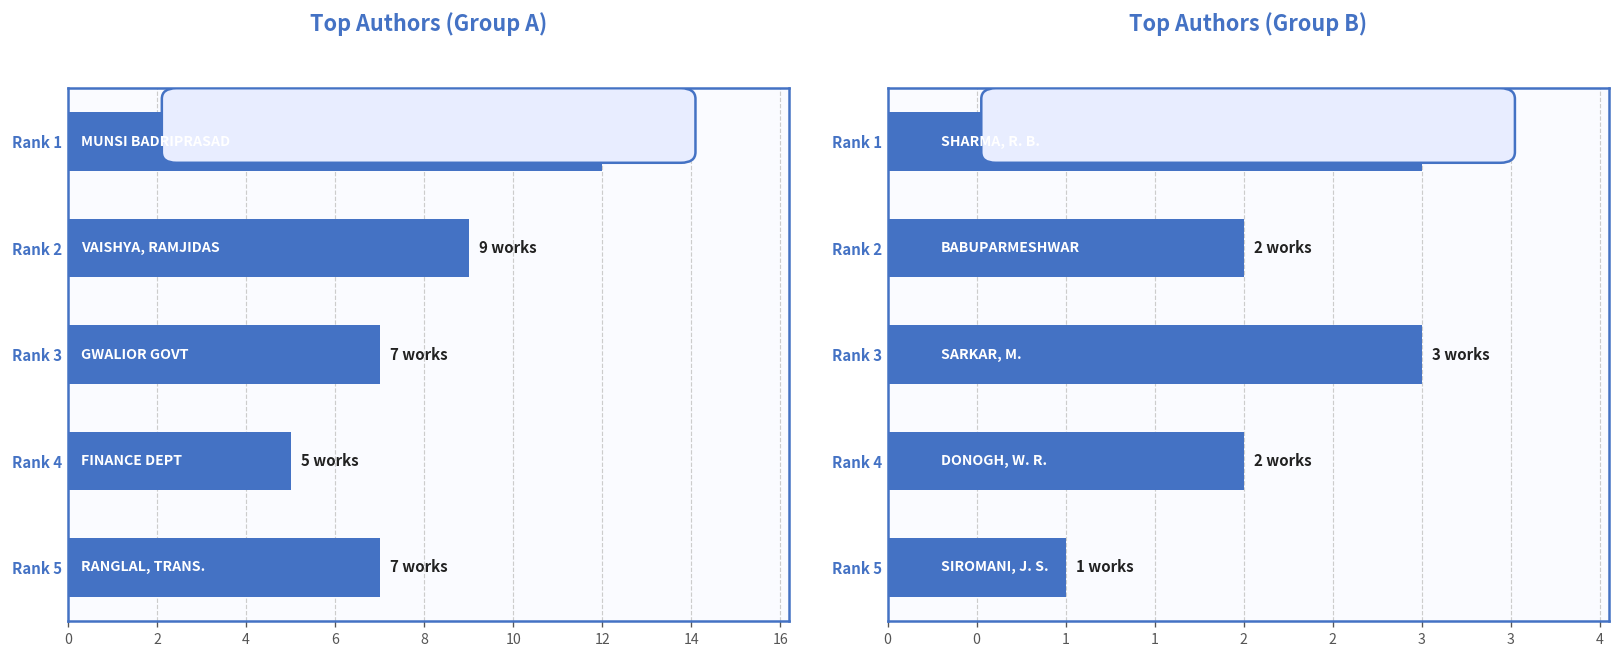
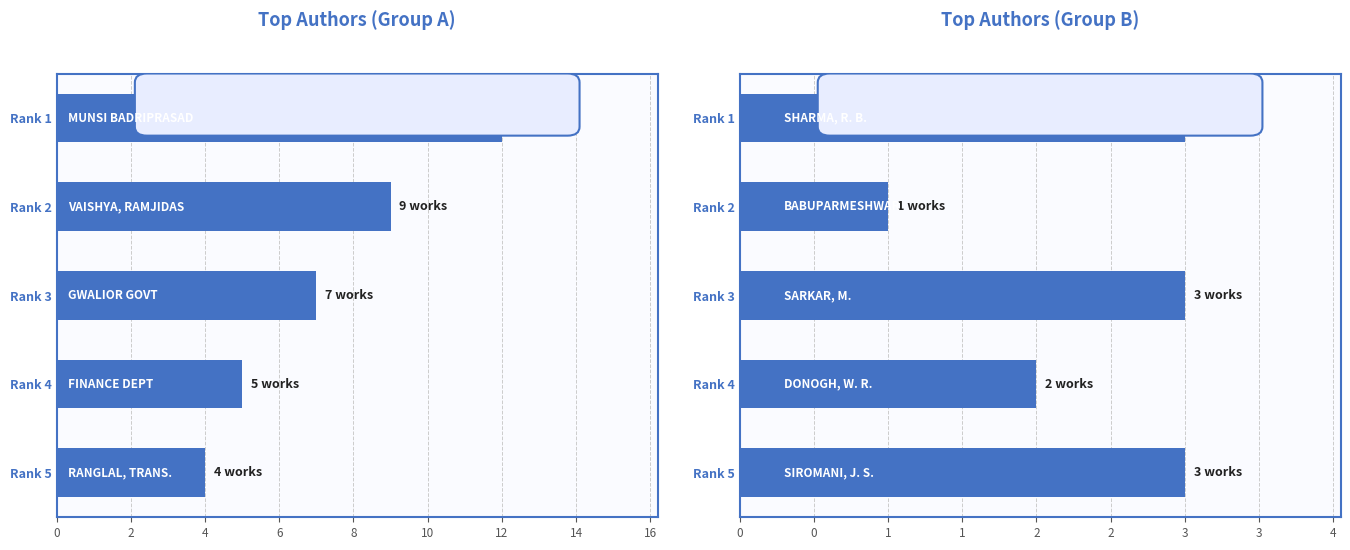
  {
    "Top Authors (Group A)": {
      "Rank 2": 9,
      "Rank 3": 7,
      "Rank 4": 5,
-     "Rank 5": 7
+     "Rank 5": 4
    },
    "Top Authors (Group B)": {
-     "Rank 2": 2,
+     "Rank 2": 1,
      "Rank 3": 3,
      "Rank 4": 2,
-     "Rank 5": 1
+     "Rank 5": 3
    }
  }
